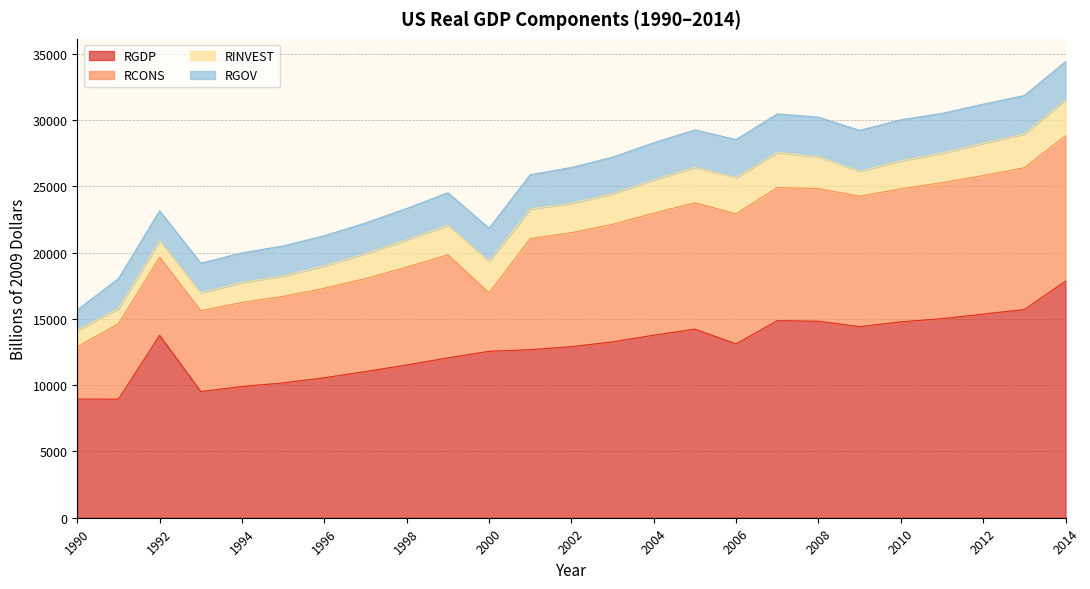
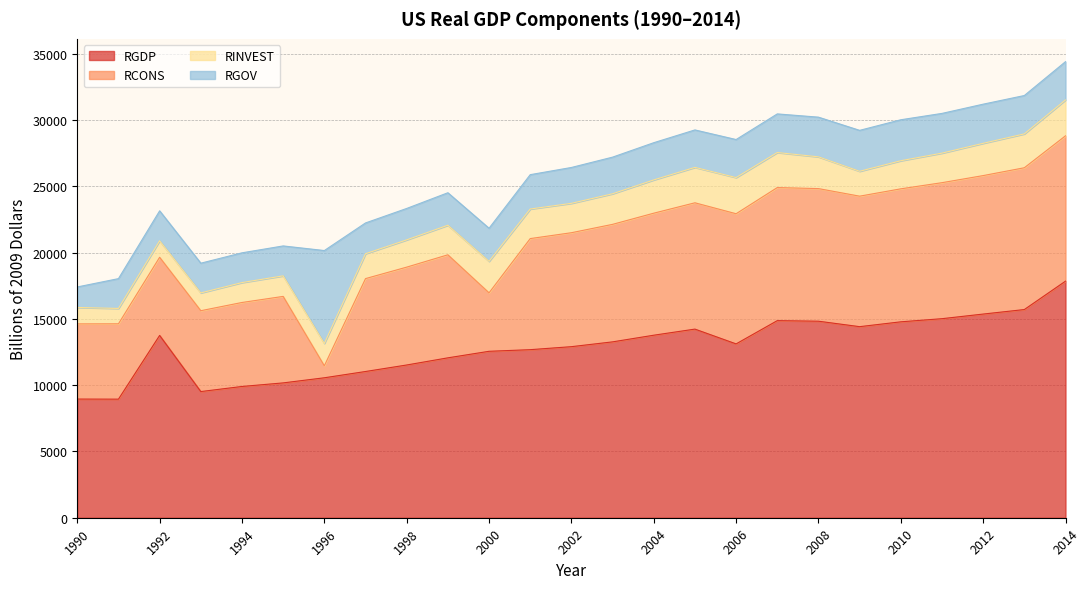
  {
    "RGDP": {
      "1990": 9000,
      "1992": 13800,
      "1994": 9900,
      "1996": 10600,
      "1998": 11500,
      "2000": 12600,
      "2002": 12900,
      "2004": 13800,
      "2006": 13100,
      "2008": 14800,
      "2010": 14800,
      "2012": 15400,
      "2014": 17900
    },
    "RCONS": {
-     "1990": 3900,
+     "1990": 5700,
      "1992": 5900,
      "1994": 6300,
-     "1996": 6800,
+     "1996": 900,
      "1998": 7400,
      "2000": 4400,
      "2002": 8600,
      "2004": 9200,
      "2006": 9800,
      "2008": 10000,
      "2010": 10000,
      "2012": 10400,
      "2014": 11000
    },
    "RINVEST": {
      "1990": 1200,
      "1992": 1200,
      "1994": 1500,
      "1996": 1700,
      "1998": 2100,
      "2000": 2400,
      "2002": 2200,
      "2004": 2500,
      "2006": 2700,
      "2008": 2400,
      "2010": 2100,
      "2012": 2400,
      "2014": 2700
    },
    "RGOV": {
      "1990": 1500,
      "1992": 2300,
      "1994": 2200,
-     "1996": 2300,
+     "1996": 7000,
      "1998": 2400,
      "2000": 2500,
      "2002": 2700,
      "2004": 2800,
      "2006": 2900,
      "2008": 3000,
      "2010": 3100,
      "2012": 3000,
      "2014": 2900
    }
  }
